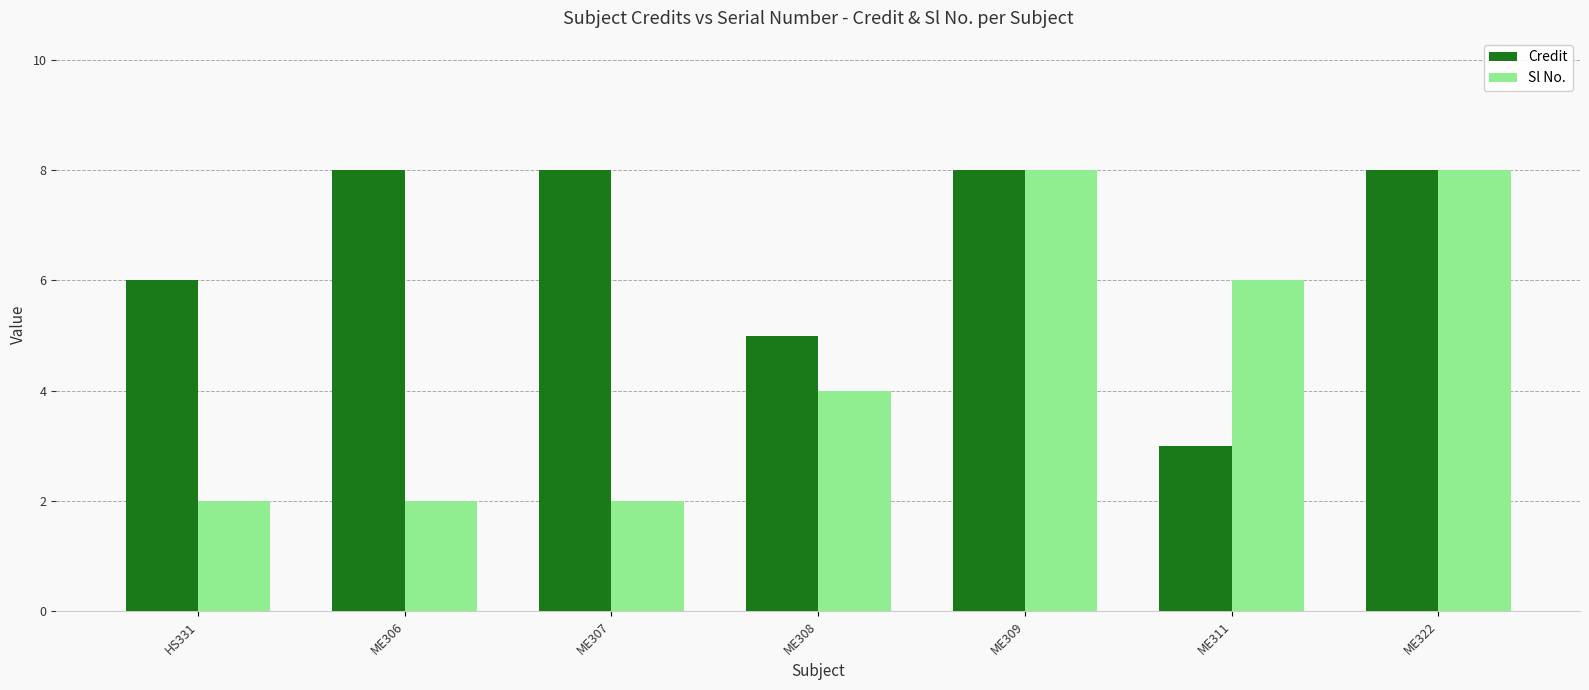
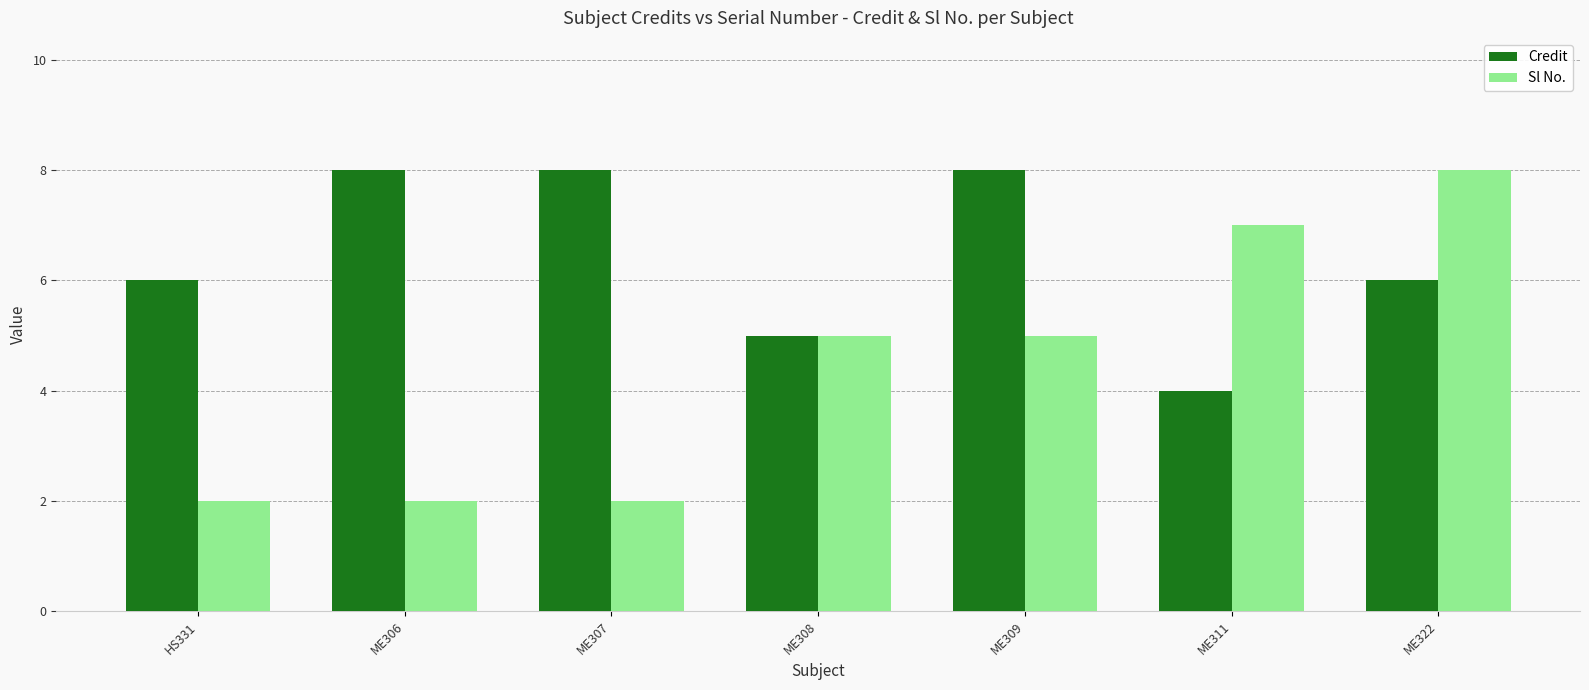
  {
    "Credit": {
      "HS331": 6,
      "ME306": 8,
      "ME307": 8,
      "ME308": 5,
      "ME309": 8,
-     "ME311": 3,
-     "ME322": 8
+     "ME311": 4,
+     "ME322": 6
    },
    "Sl No.": {
      "HS331": 2,
      "ME306": 2,
      "ME307": 2,
-     "ME308": 4,
-     "ME309": 8,
-     "ME311": 6,
+     "ME308": 5,
+     "ME309": 5,
+     "ME311": 7,
      "ME322": 8
    }
  }
